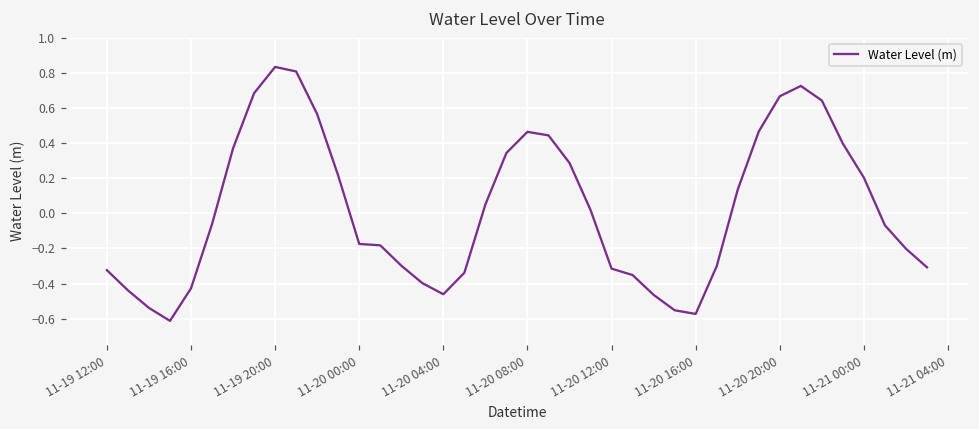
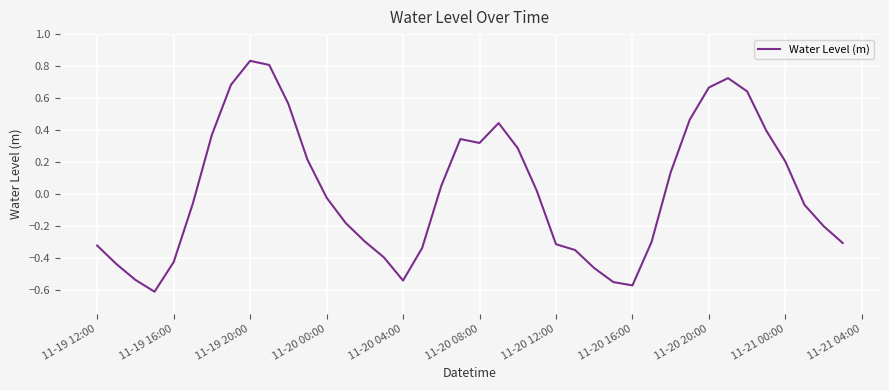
  {
    "11-19 12:00": -0.32,
    "11-19 16:00": -0.43,
    "11-19 20:00": 0.83,
-   "11-20 00:00": -0.17,
-   "11-20 04:00": -0.46,
-   "11-20 08:00": 0.46,
+   "11-20 00:00": -0.02,
+   "11-20 04:00": -0.54,
+   "11-20 08:00": 0.32,
    "11-20 12:00": -0.32,
    "11-20 16:00": -0.57,
    "11-20 20:00": 0.67,
    "11-21 00:00": 0.20
  }
